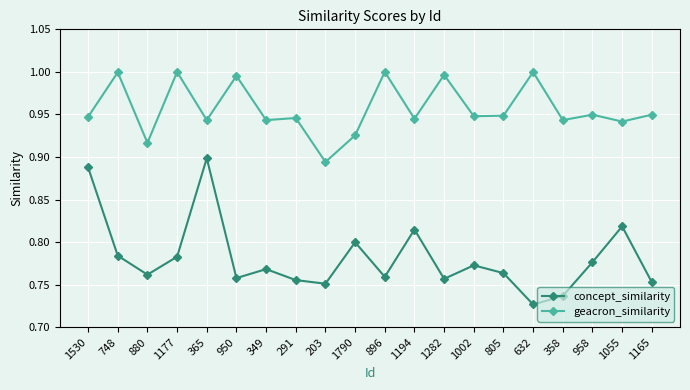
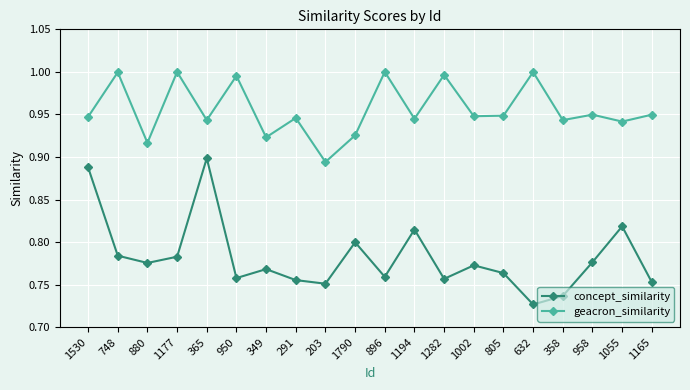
  {
    "concept_similarity": {
      "1530": 0.89,
      "748": 0.78,
-     "880": 0.76,
+     "880": 0.78,
      "1177": 0.78,
      "365": 0.90,
      "950": 0.76,
      "349": 0.77,
      "291": 0.76,
      "203": 0.75,
      "1790": 0.80,
      "896": 0.76,
      "1194": 0.81,
      "1282": 0.76,
      "1002": 0.77,
      "805": 0.76,
      "632": 0.73,
      "958": 0.78,
      "1055": 0.82,
      "1165": 0.75
    },
    "geacron_similarity": {
      "1530": 0.95,
      "748": 1.00,
      "880": 0.92,
      "1177": 1.00,
      "365": 0.94,
      "950": 1.00,
-     "349": 0.94,
+     "349": 0.92,
      "291": 0.95,
      "203": 0.89,
      "1790": 0.93,
      "896": 1.00,
      "1194": 0.94,
      "1282": 1.00,
      "1002": 0.95,
      "805": 0.95,
      "632": 1.00,
      "358": 0.94,
      "958": 0.95,
      "1055": 0.94,
      "1165": 0.95
    }
  }
